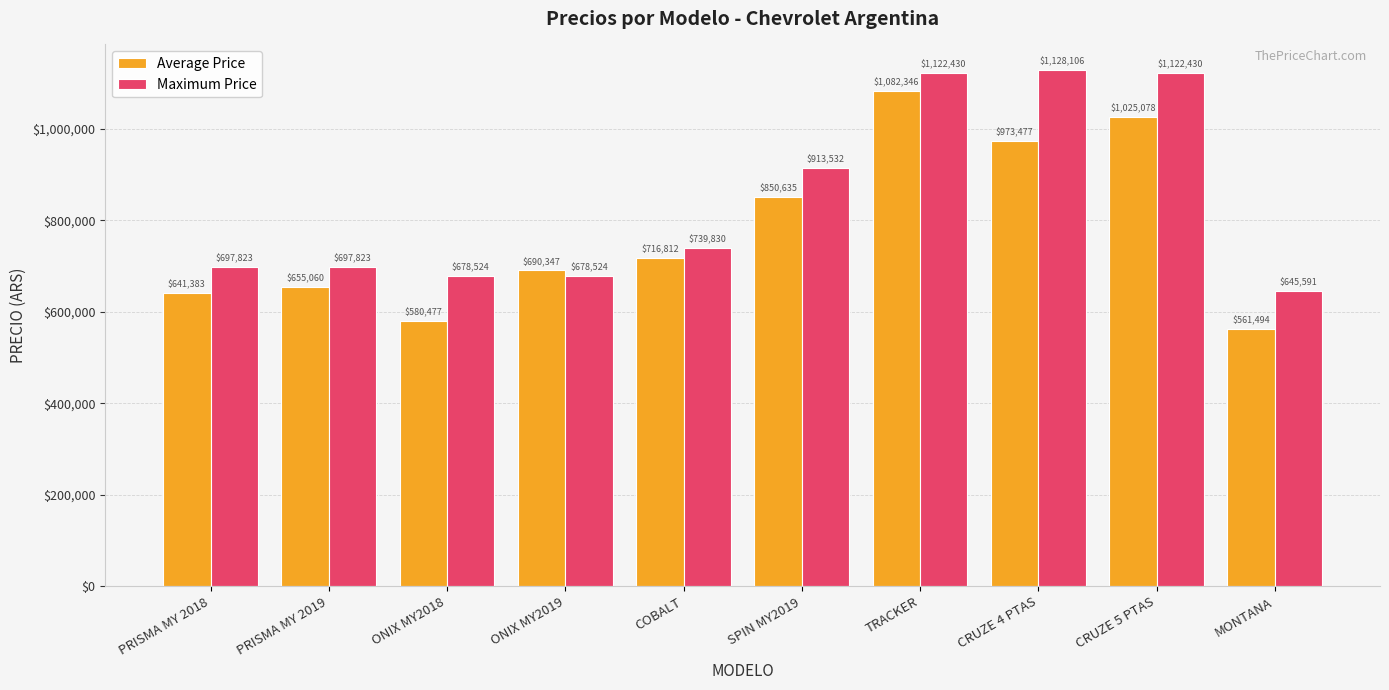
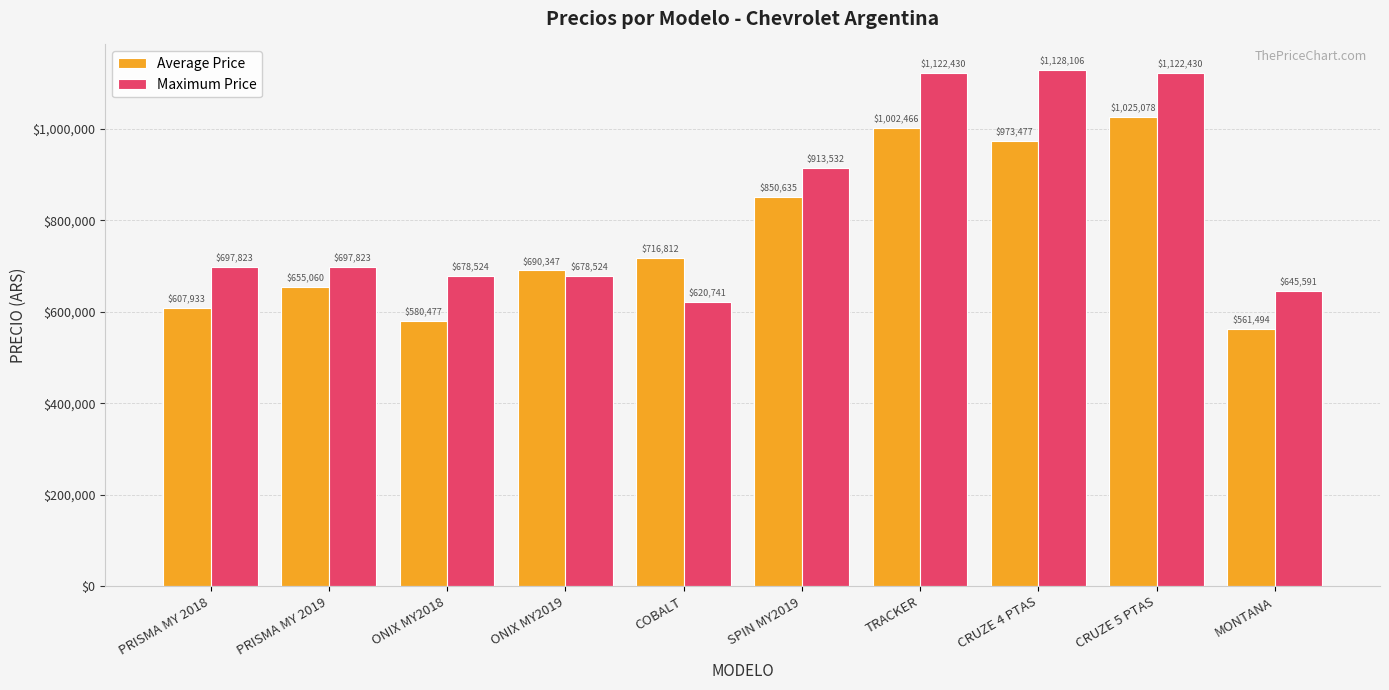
  {
    "Average Price": {
-     "PRISMA MY 2018": "$641,383",
+     "PRISMA MY 2018": "$607,933",
      "PRISMA MY 2019": "$655,060",
      "ONIX MY2018": "$580,477",
      "ONIX MY2019": "$690,347",
      "COBALT": "$716,812",
      "SPIN MY2019": "$850,635",
-     "TRACKER": "$1,082,346",
+     "TRACKER": "$1,002,466",
      "CRUZE 4 PTAS": "$973,477",
      "CRUZE 5 PTAS": "$1,025,078",
      "MONTANA": "$561,494"
    },
    "Maximum Price": {
      "PRISMA MY 2018": "$697,823",
      "PRISMA MY 2019": "$697,823",
      "ONIX MY2018": "$678,524",
      "ONIX MY2019": "$678,524",
-     "COBALT": "$739,830",
+     "COBALT": "$620,741",
      "SPIN MY2019": "$913,532",
      "TRACKER": "$1,122,430",
      "CRUZE 4 PTAS": "$1,128,106",
      "CRUZE 5 PTAS": "$1,122,430",
      "MONTANA": "$645,591"
    }
  }
